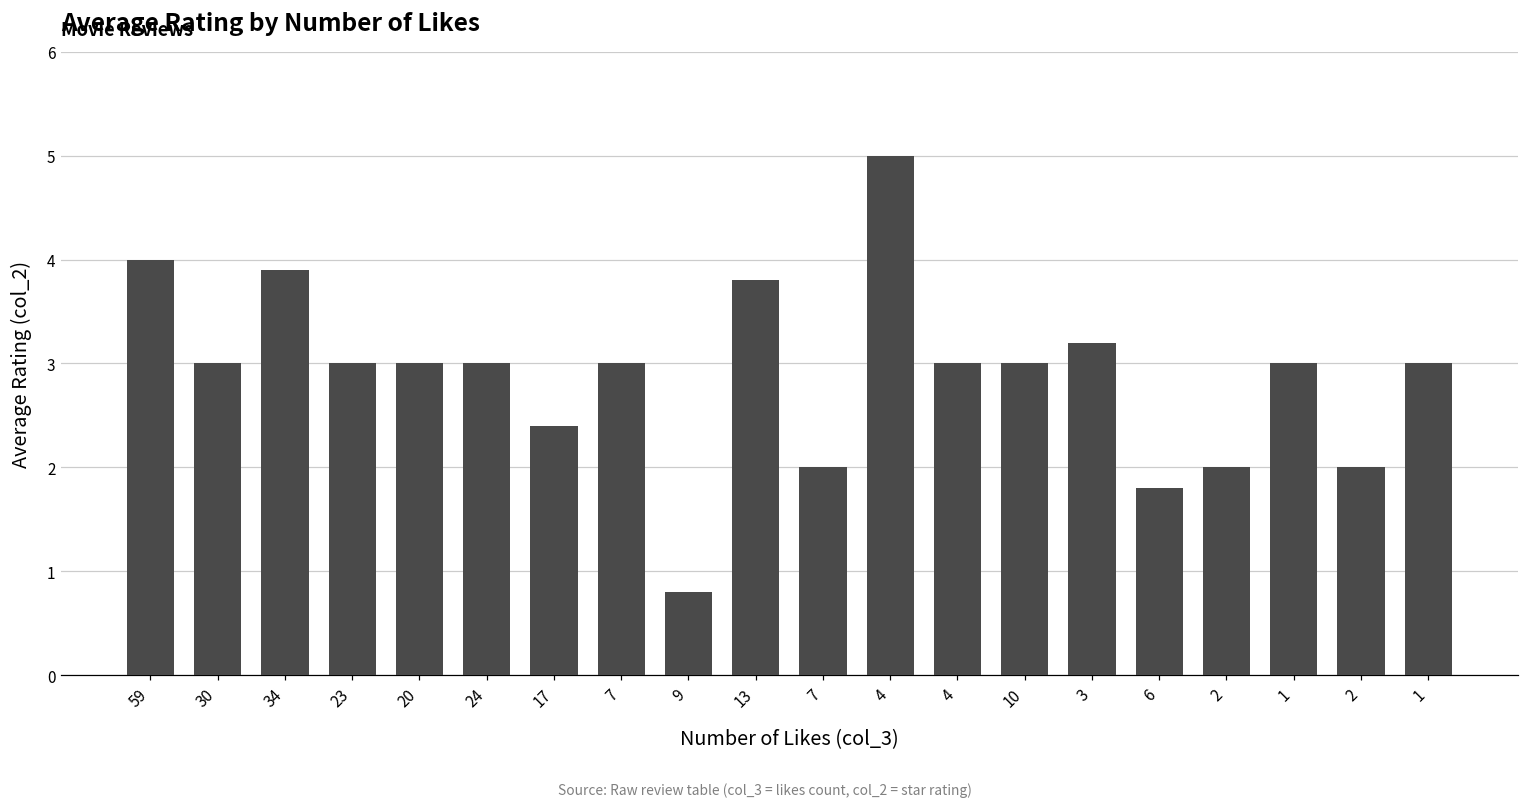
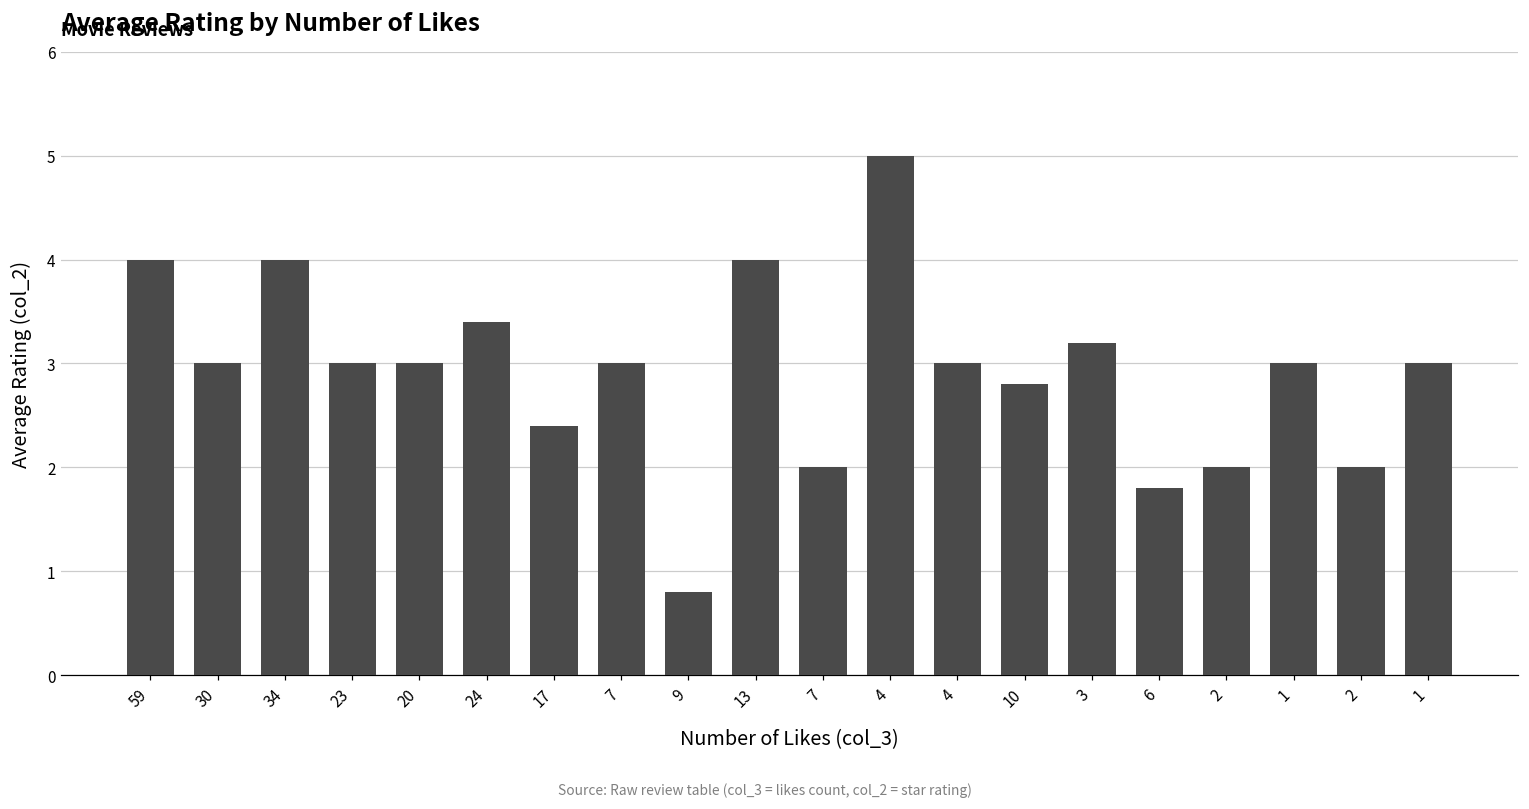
  {
    "59": 4.0,
    "30": 3.0,
-   "34": 3.9,
+   "34": 4.0,
    "23": 3.0,
    "20": 3.0,
-   "24": 3.0,
+   "24": 3.4,
    "17": 2.4,
    "9": 0.8,
-   "13": 3.8,
-   "10": 3.0,
+   "13": 4.0,
+   "10": 2.8,
    "3": 3.2,
    "6": 1.8
  }
